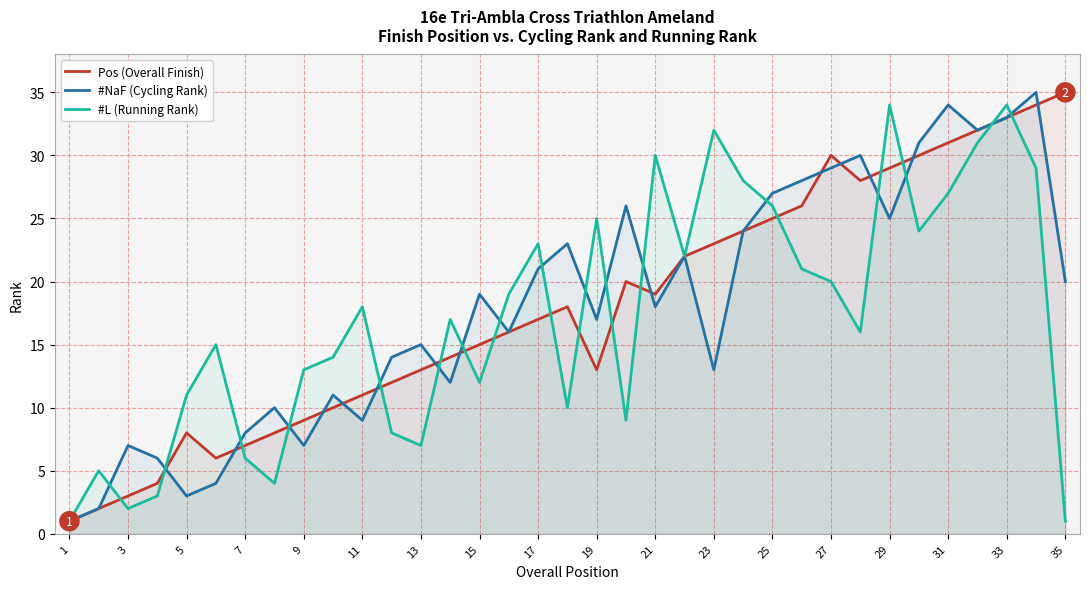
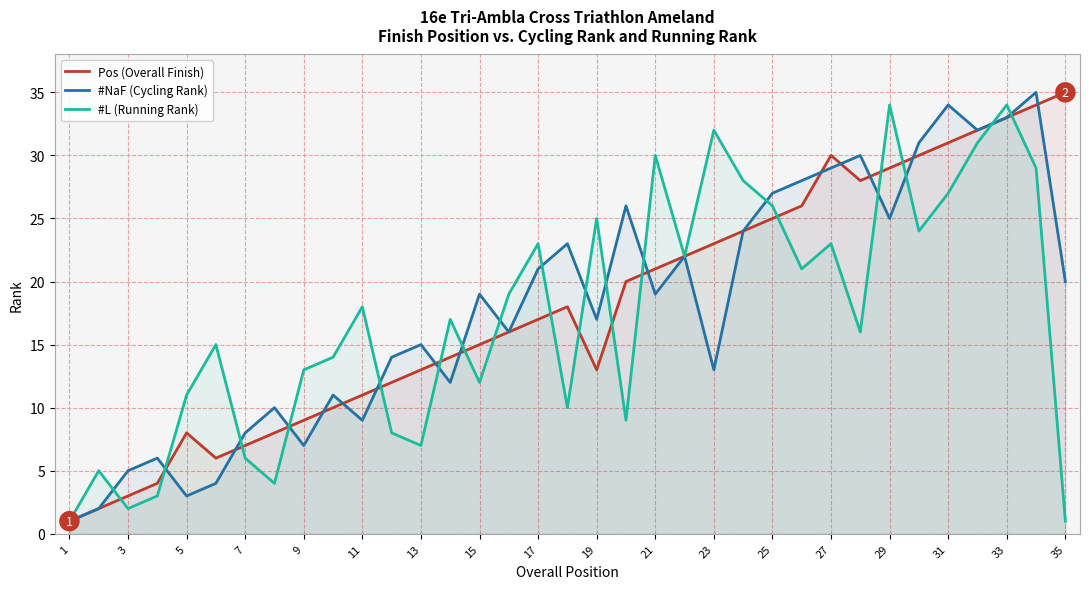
  {
    "Pos (Overall Finish)": {
      "3": 3,
      "5": 8,
      "7": 7,
      "9": 9,
      "11": 11,
      "13": 13,
      "15": 15,
      "17": 17,
      "19": 13,
-     "21": 19,
+     "21": 21,
      "23": 23,
      "25": 25,
      "27": 30,
      "29": 29,
      "31": 31
    },
    "#NaF (Cycling Rank)": {
-     "3": 7,
+     "3": 5,
      "5": 3,
      "7": 8,
      "9": 7,
      "11": 9,
      "13": 15,
      "15": 19,
      "17": 21,
      "19": 17,
-     "21": 18,
+     "21": 19,
      "23": 13,
      "25": 27,
      "27": 29,
      "29": 25,
      "31": 34,
      "35": 20
    },
    "#L (Running Rank)": {
      "3": 2,
      "5": 11,
      "7": 6,
      "9": 13,
      "11": 18,
      "13": 7,
      "15": 12,
      "17": 23,
      "19": 25,
      "21": 30,
      "23": 32,
      "25": 26,
-     "27": 20,
+     "27": 23,
      "29": 34,
      "31": 27,
      "33": 34,
      "35": 1
    }
  }
